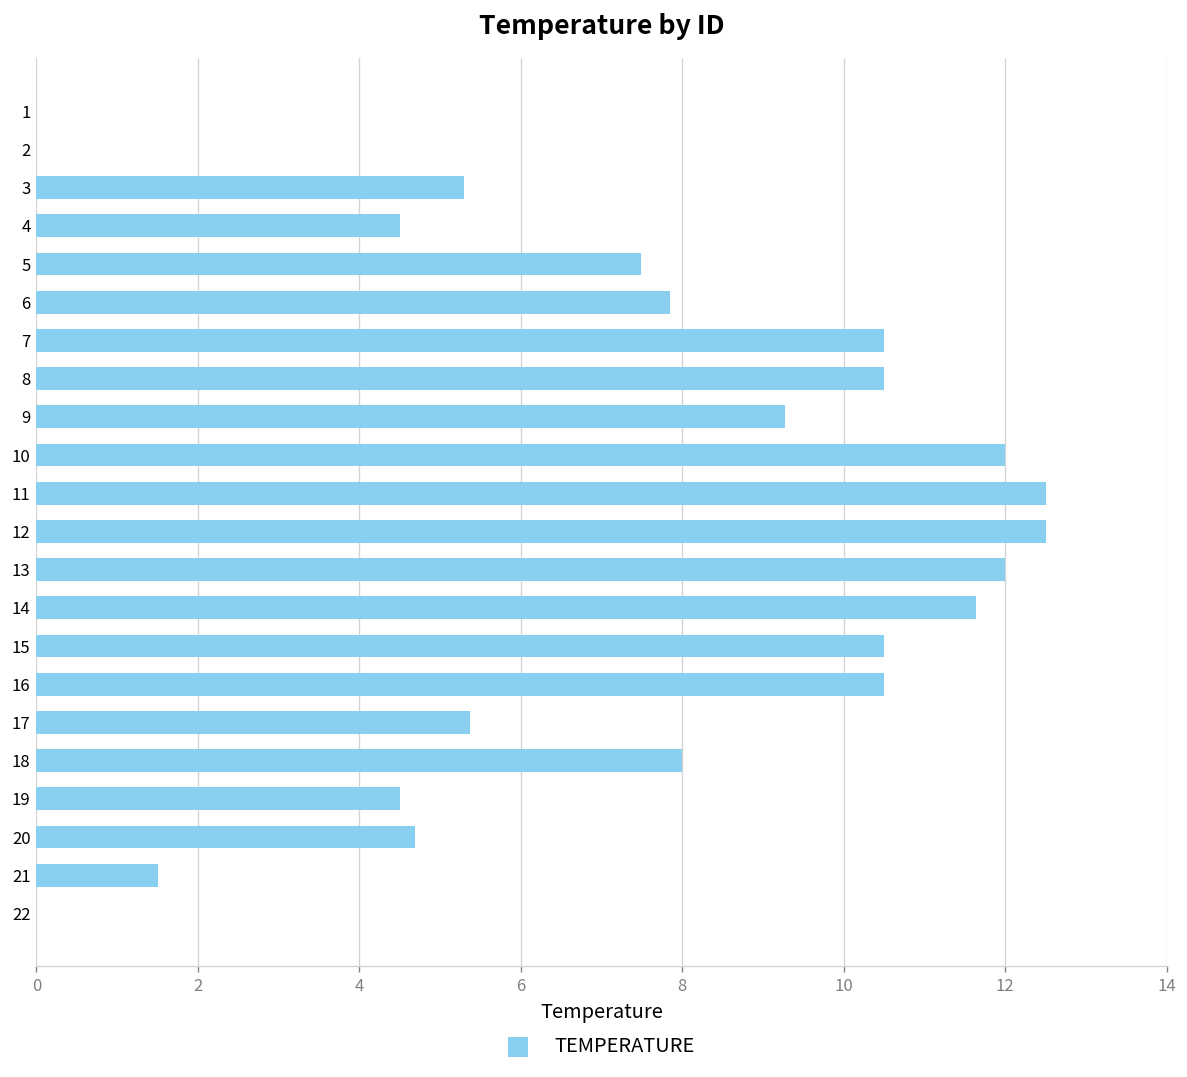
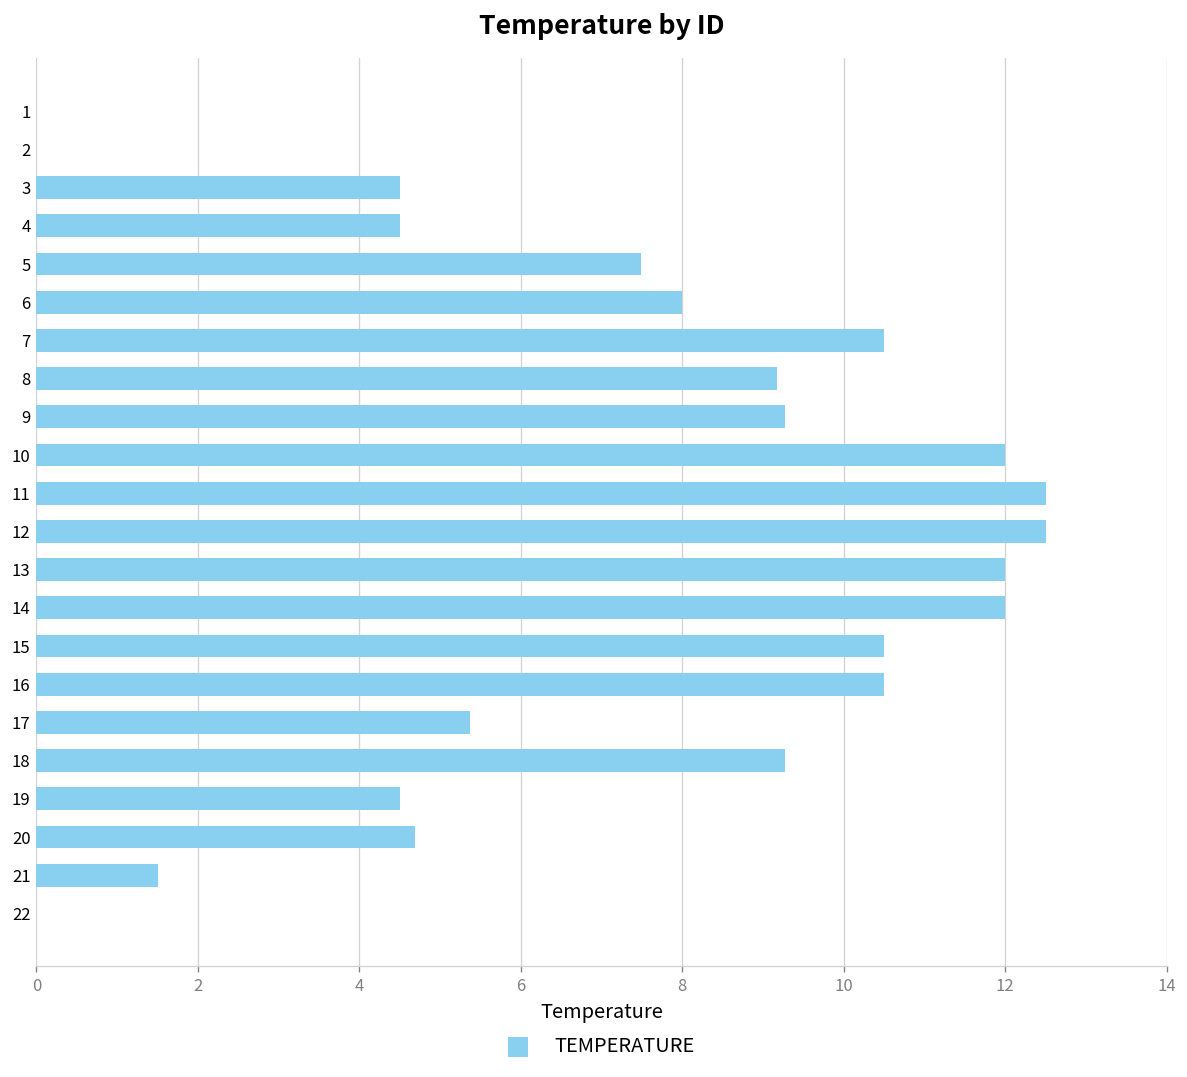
  {
    "1": 0.0,
    "2": 0.0,
-   "3": 5.3,
+   "3": 4.5,
    "4": 4.5,
    "5": 7.5,
-   "6": 7.9,
+   "6": 8.0,
    "7": 10.5,
-   "8": 10.5,
+   "8": 9.2,
    "9": 9.3,
    "10": 12.0,
    "11": 12.5,
    "12": 12.5,
    "13": 12.0,
-   "14": 11.6,
+   "14": 12.0,
    "15": 10.5,
    "16": 10.5,
    "17": 5.4,
-   "18": 8.0,
+   "18": 9.3,
    "19": 4.5,
    "20": 4.7,
    "21": 1.5,
    "22": 0.0
  }
